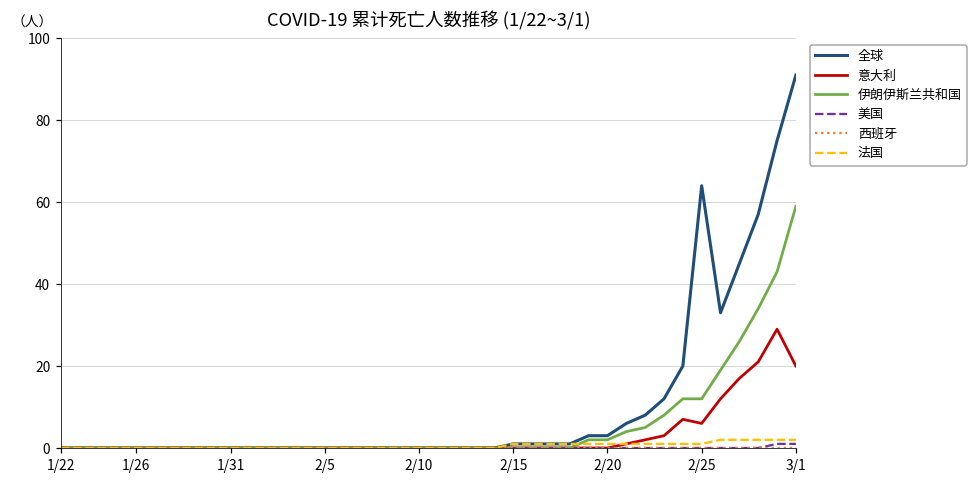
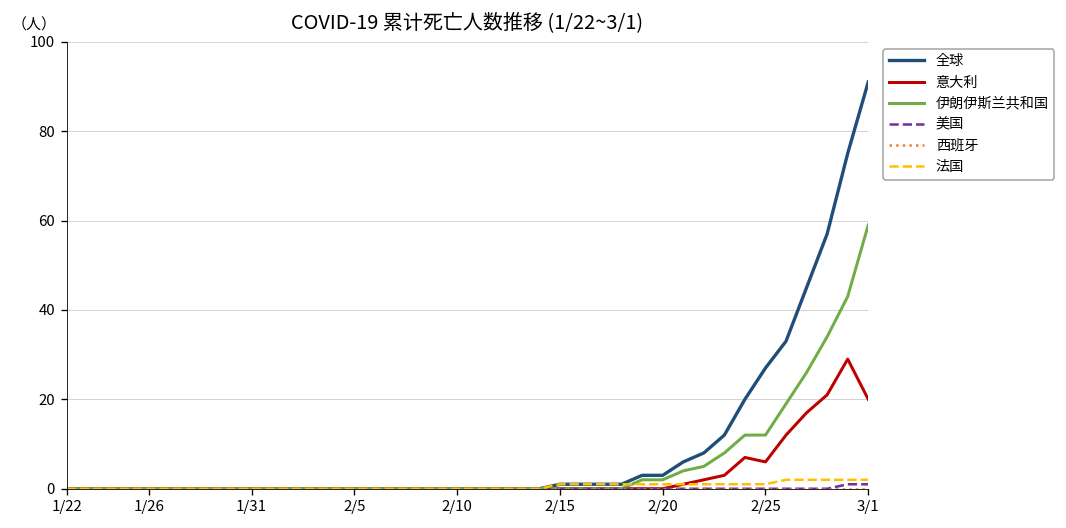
  {
    "全球": {
      "2/20": 3,
-     "2/25": 64,
+     "2/25": 27,
      "3/1": 91
    },
    "意大利": {
      "2/25": 6,
      "3/1": 20
    },
    "伊朗伊斯兰共和国": {
      "2/20": 2,
      "2/25": 12,
      "3/1": 59
    },
    "美国": {
      "3/1": 1
    },
    "西班牙": {
      "3/1": 0
    },
    "法国": {
      "2/20": 1,
      "2/25": 1,
      "3/1": 2
    }
  }
